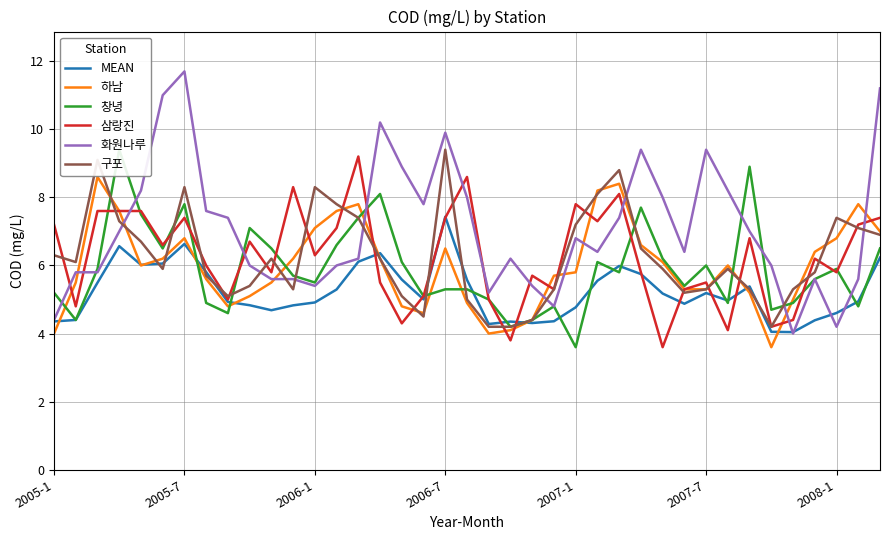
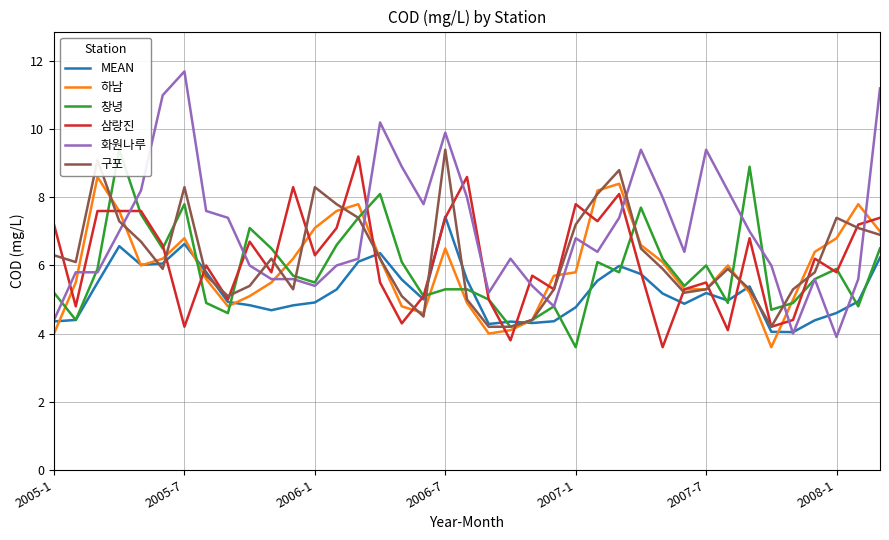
  {
    "MEAN": {
      "2005-7": 6.6,
      "2006-1": 4.9,
      "2007-1": 4.8,
      "2007-7": 5.2,
      "2008-1": 4.6
    },
    "하남": {
      "2005-1": 4.0,
      "2005-7": 6.8,
      "2006-1": 7.1,
      "2006-7": 6.5,
      "2007-1": 5.8,
      "2008-1": 6.8
    },
    "창녕": {
      "2005-1": 5.2,
      "2005-7": 7.8,
      "2006-1": 5.5,
      "2006-7": 5.3,
      "2007-1": 3.6,
      "2007-7": 6.0,
      "2008-1": 5.9
    },
    "삼랑진": {
      "2005-1": 7.2,
-     "2005-7": 7.4,
+     "2005-7": 4.2,
      "2006-1": 6.3,
      "2007-1": 7.8,
      "2007-7": 5.5,
      "2008-1": 5.8
    },
    "화원나루": {
      "2005-7": 11.7,
      "2006-1": 5.4,
      "2006-7": 9.9,
      "2007-1": 6.8,
      "2007-7": 9.4,
-     "2008-1": 4.2
+     "2008-1": 3.9
    },
    "구포": {
      "2005-1": 6.3,
      "2005-7": 8.3,
      "2006-1": 8.3,
      "2006-7": 9.4,
      "2007-1": 7.2,
      "2008-1": 7.4
    }
  }
